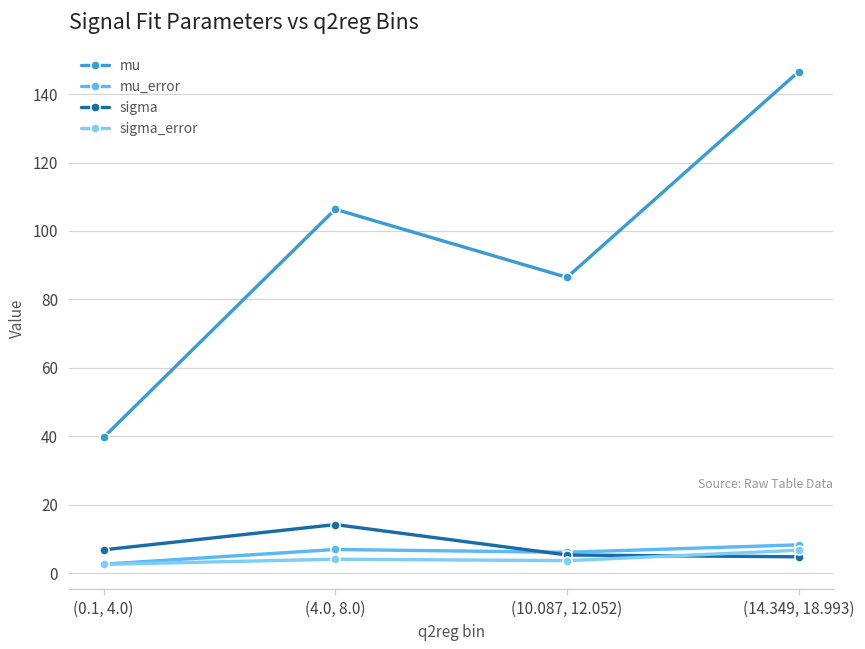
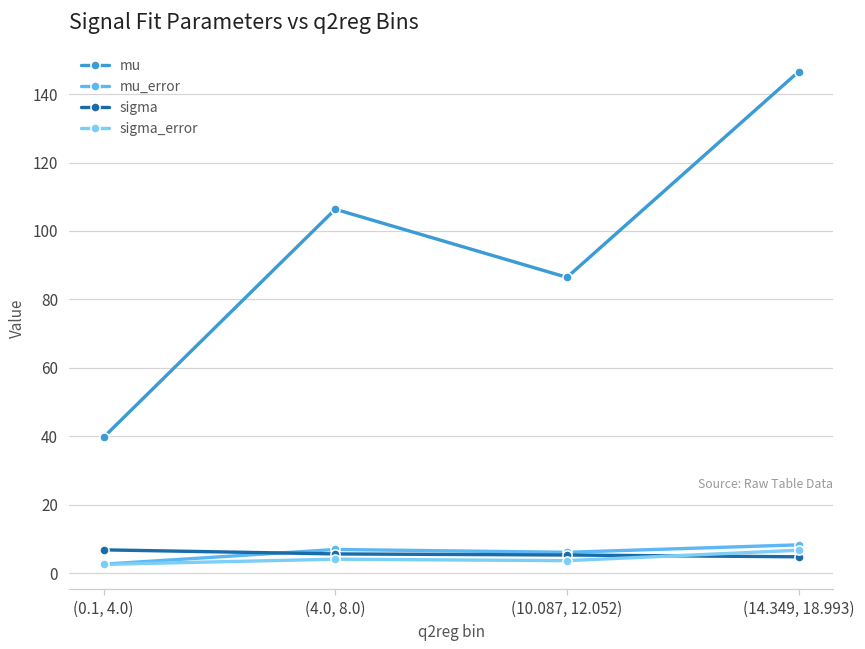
  {
    "sigma": {
      "(0.1, 4.0)": 7,
-     "(4.0, 8.0)": 14,
+     "(4.0, 8.0)": 6,
      "(14.349, 18.993)": 5
    }
  }
